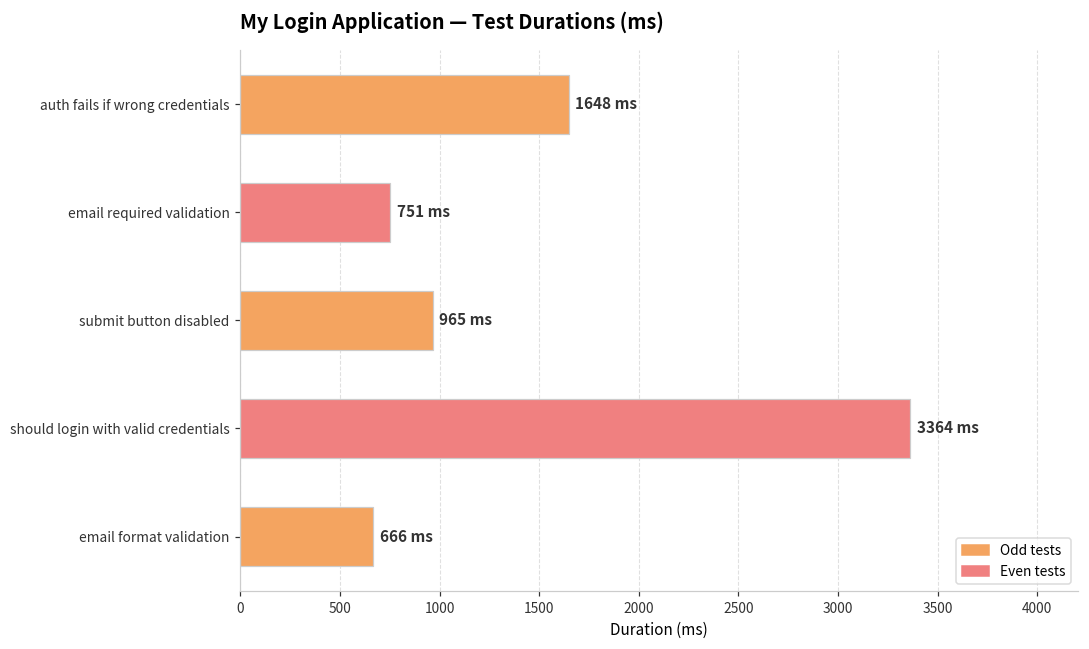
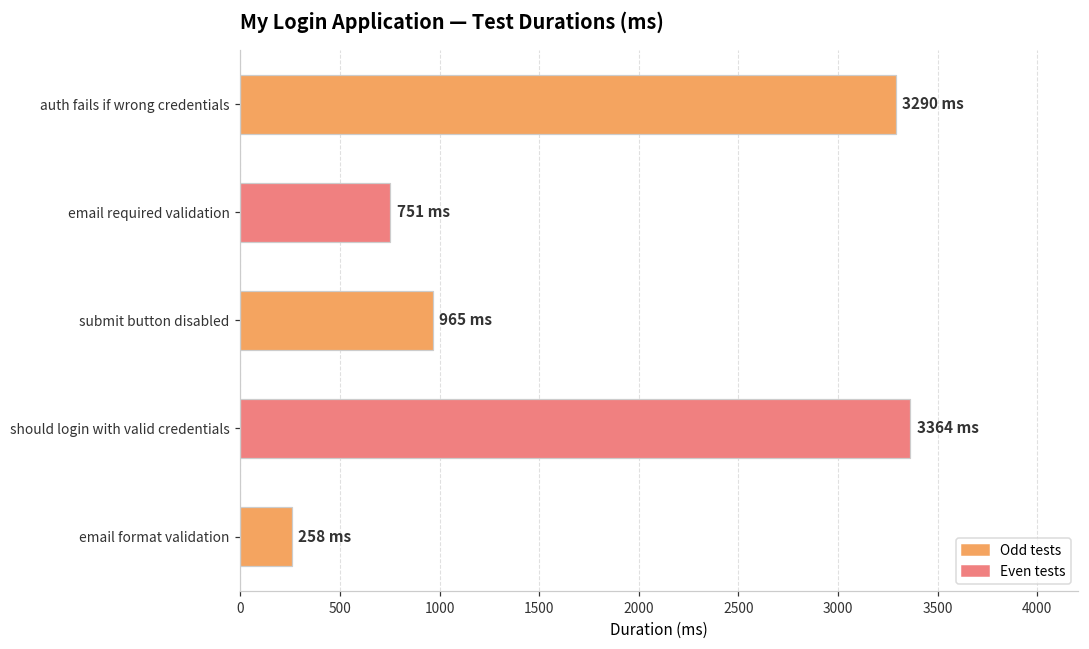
  {
-   "auth fails if wrong credentials": 1648,
+   "auth fails if wrong credentials": 3290,
    "email required validation": 751,
    "submit button disabled": 965,
    "should login with valid credentials": 3364,
-   "email format validation": 666
+   "email format validation": 258
  }
